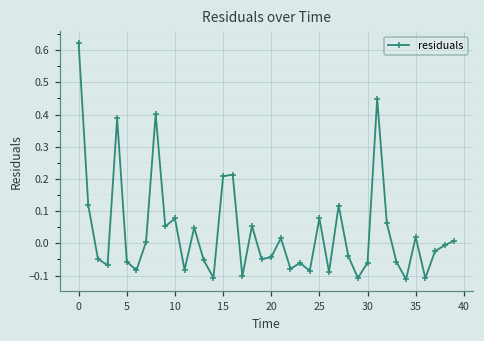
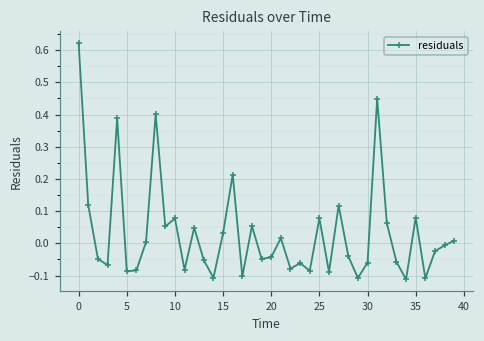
  {
    "0": 0.62,
-   "5": -0.06,
+   "5": -0.09,
    "10": 0.08,
-   "15": 0.21,
+   "15": 0.03,
    "20": -0.04,
    "25": 0.08,
    "30": -0.06,
-   "35": 0.02
+   "35": 0.08
  }
